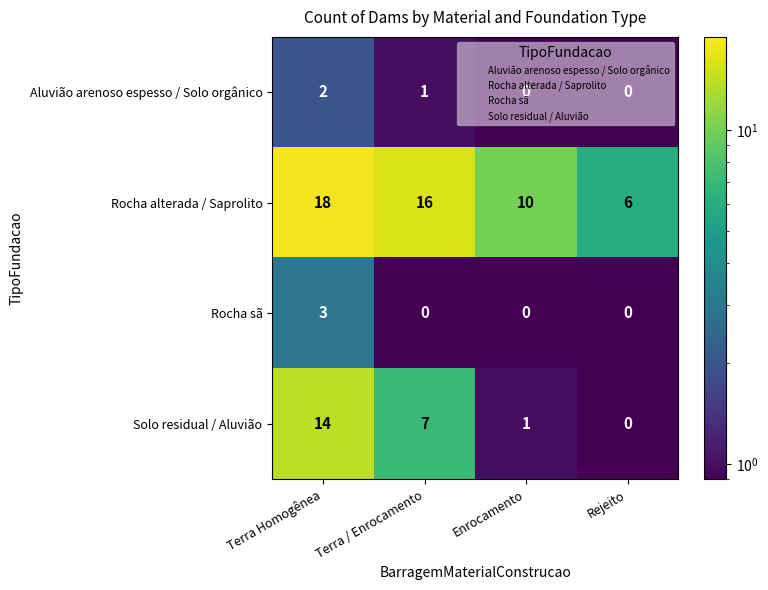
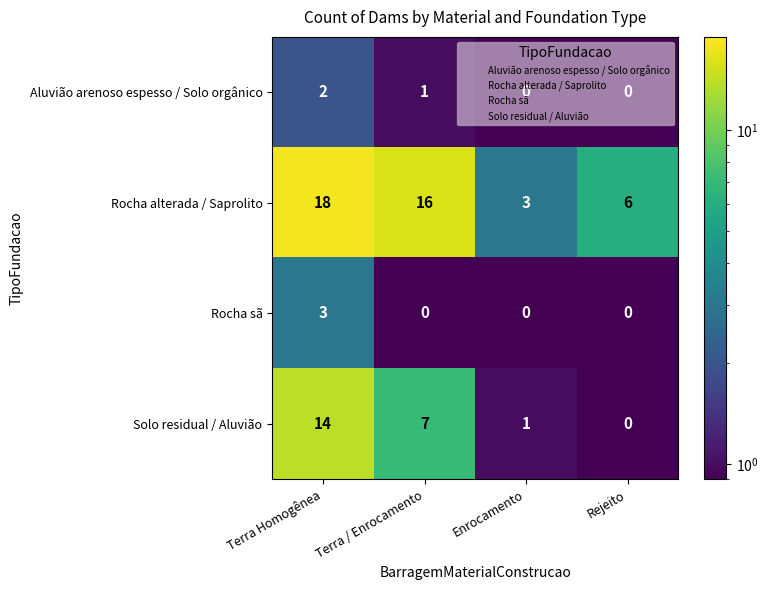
  {
    "Aluvião arenoso espesso / Solo orgânico": {
      "Terra Homogênea": 2,
      "Terra / Enrocamento": 1
    },
    "Rocha alterada / Saprolito": {
      "Terra Homogênea": 18,
      "Terra / Enrocamento": 16,
-     "Enrocamento": 10,
+     "Enrocamento": 3,
      "Rejeito": 6
    },
    "Rocha sã": {
      "Terra Homogênea": 3,
      "Terra / Enrocamento": 0,
      "Enrocamento": 0,
      "Rejeito": 0
    },
    "Solo residual / Aluvião": {
      "Terra Homogênea": 14,
      "Terra / Enrocamento": 7,
      "Enrocamento": 1,
      "Rejeito": 0
    }
  }
